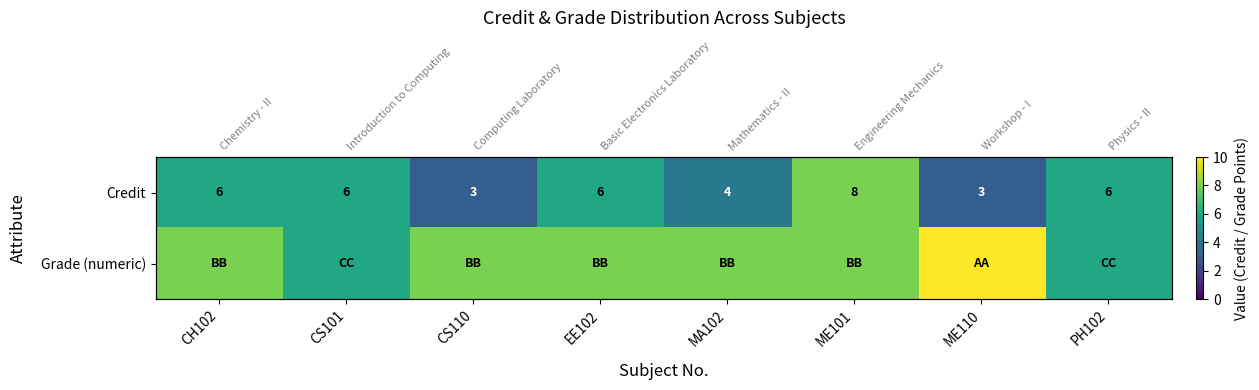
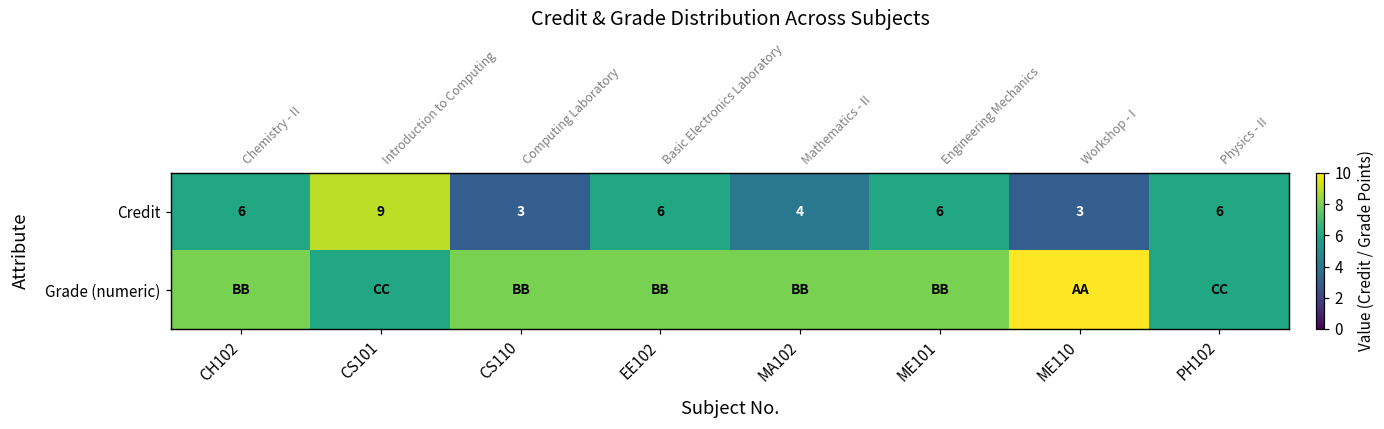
  {
    "Credit": {
      "CH102": 6,
-     "CS101": 6,
+     "CS101": 9,
      "CS110": 3,
      "EE102": 6,
      "MA102": 4,
-     "ME101": 8,
+     "ME101": 6,
      "ME110": 3,
      "PH102": 6
    }
  }
